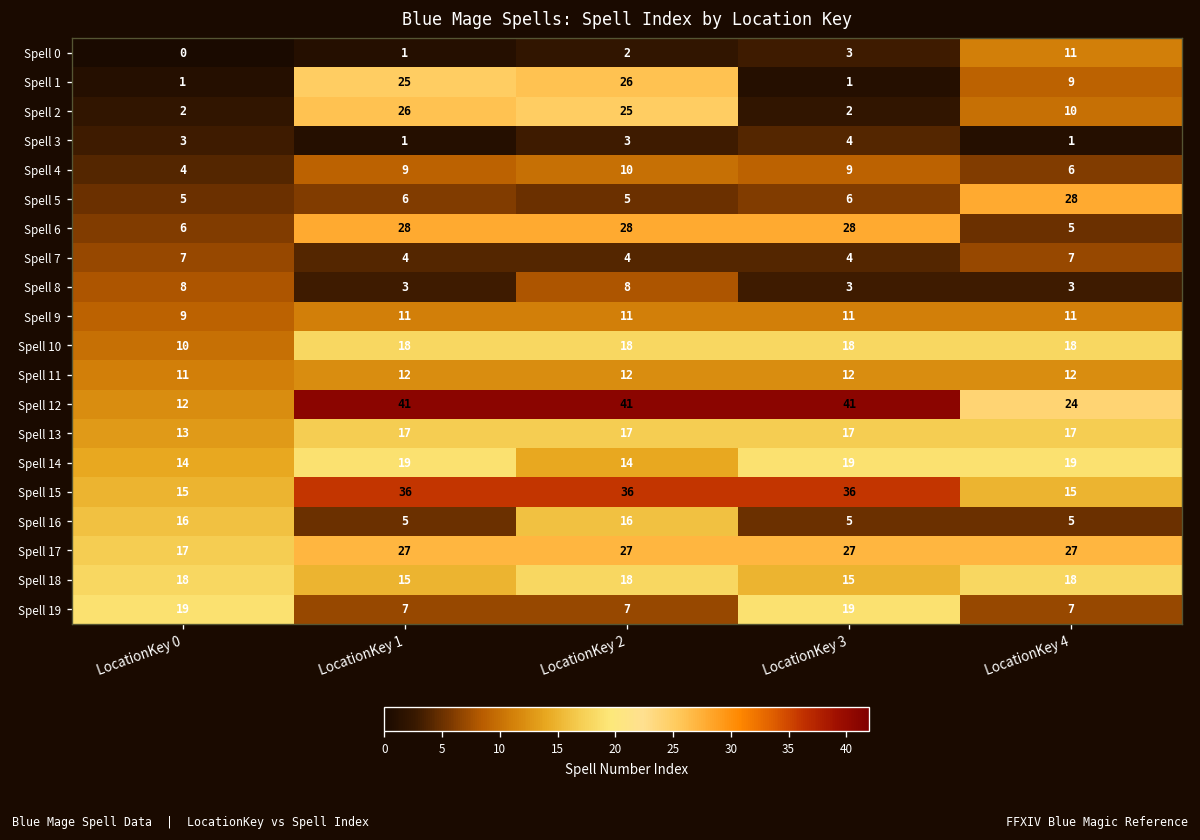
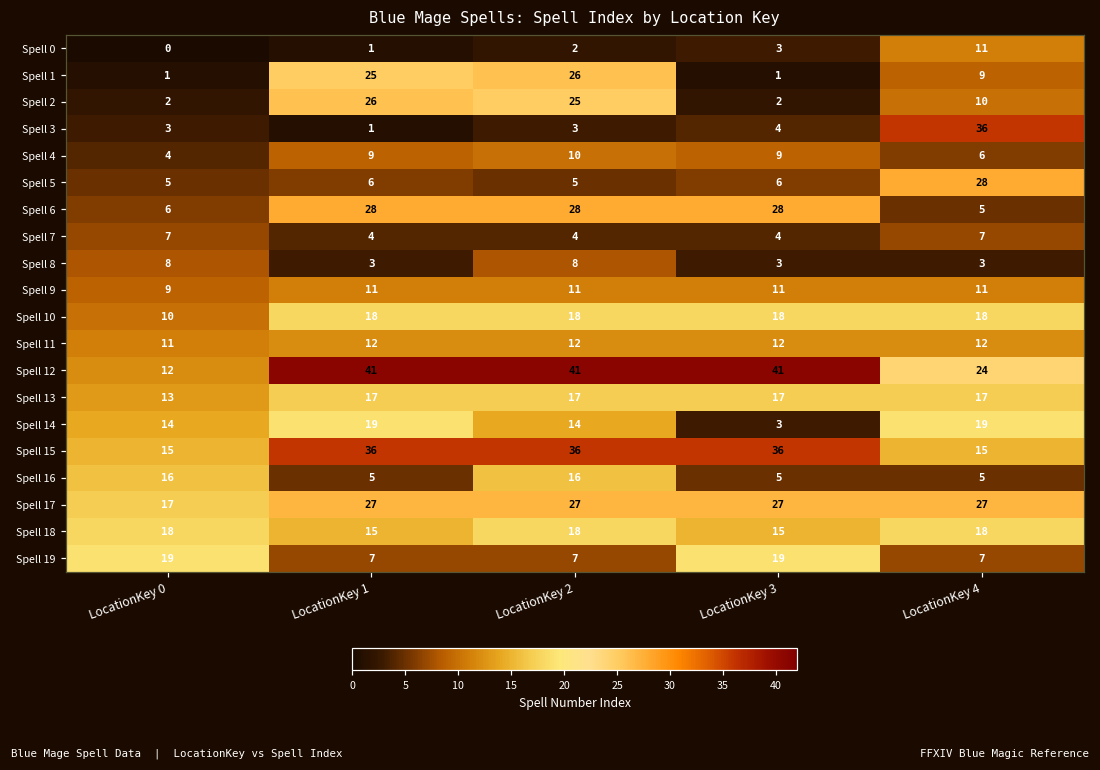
  {
    "Spell 0": {
      "LocationKey 0": 0,
      "LocationKey 1": 1,
      "LocationKey 2": 2,
      "LocationKey 3": 3,
      "LocationKey 4": 11
    },
    "Spell 1": {
      "LocationKey 0": 1,
      "LocationKey 1": 25,
      "LocationKey 2": 26,
      "LocationKey 3": 1,
      "LocationKey 4": 9
    },
    "Spell 2": {
      "LocationKey 0": 2,
      "LocationKey 1": 26,
      "LocationKey 2": 25,
      "LocationKey 3": 2,
      "LocationKey 4": 10
    },
    "Spell 3": {
      "LocationKey 0": 3,
      "LocationKey 1": 1,
      "LocationKey 2": 3,
      "LocationKey 3": 4,
-     "LocationKey 4": 1
+     "LocationKey 4": 36
    },
    "Spell 4": {
      "LocationKey 0": 4,
      "LocationKey 1": 9,
      "LocationKey 2": 10,
      "LocationKey 3": 9,
      "LocationKey 4": 6
    },
    "Spell 5": {
      "LocationKey 0": 5,
      "LocationKey 1": 6,
      "LocationKey 2": 5,
      "LocationKey 3": 6,
      "LocationKey 4": 28
    },
    "Spell 6": {
      "LocationKey 0": 6,
      "LocationKey 1": 28,
      "LocationKey 2": 28,
      "LocationKey 3": 28,
      "LocationKey 4": 5
    },
    "Spell 7": {
      "LocationKey 0": 7,
      "LocationKey 1": 4,
      "LocationKey 2": 4,
      "LocationKey 3": 4,
      "LocationKey 4": 7
    },
    "Spell 8": {
      "LocationKey 0": 8,
      "LocationKey 1": 3,
      "LocationKey 2": 8,
      "LocationKey 3": 3,
      "LocationKey 4": 3
    },
    "Spell 9": {
      "LocationKey 0": 9,
      "LocationKey 1": 11,
      "LocationKey 2": 11,
      "LocationKey 3": 11,
      "LocationKey 4": 11
    },
    "Spell 10": {
      "LocationKey 0": 10,
      "LocationKey 1": 18,
      "LocationKey 2": 18,
      "LocationKey 3": 18,
      "LocationKey 4": 18
    },
    "Spell 11": {
      "LocationKey 0": 11,
      "LocationKey 1": 12,
      "LocationKey 2": 12,
      "LocationKey 3": 12,
      "LocationKey 4": 12
    },
    "Spell 12": {
      "LocationKey 0": 12,
      "LocationKey 1": 41,
      "LocationKey 2": 41,
      "LocationKey 3": 41,
      "LocationKey 4": 24
    },
    "Spell 13": {
      "LocationKey 0": 13,
      "LocationKey 1": 17,
      "LocationKey 2": 17,
      "LocationKey 3": 17,
      "LocationKey 4": 17
    },
    "Spell 14": {
      "LocationKey 0": 14,
      "LocationKey 1": 19,
      "LocationKey 2": 14,
-     "LocationKey 3": 19,
+     "LocationKey 3": 3,
      "LocationKey 4": 19
    },
    "Spell 15": {
      "LocationKey 0": 15,
      "LocationKey 1": 36,
      "LocationKey 2": 36,
      "LocationKey 3": 36,
      "LocationKey 4": 15
    },
    "Spell 16": {
      "LocationKey 0": 16,
      "LocationKey 1": 5,
      "LocationKey 2": 16,
      "LocationKey 3": 5,
      "LocationKey 4": 5
    },
    "Spell 17": {
      "LocationKey 0": 17,
      "LocationKey 1": 27,
      "LocationKey 2": 27,
      "LocationKey 3": 27,
      "LocationKey 4": 27
    },
    "Spell 18": {
      "LocationKey 0": 18,
      "LocationKey 1": 15,
      "LocationKey 2": 18,
      "LocationKey 3": 15,
      "LocationKey 4": 18
    },
    "Spell 19": {
      "LocationKey 0": 19,
      "LocationKey 1": 7,
      "LocationKey 2": 7,
      "LocationKey 3": 19,
      "LocationKey 4": 7
    }
  }
